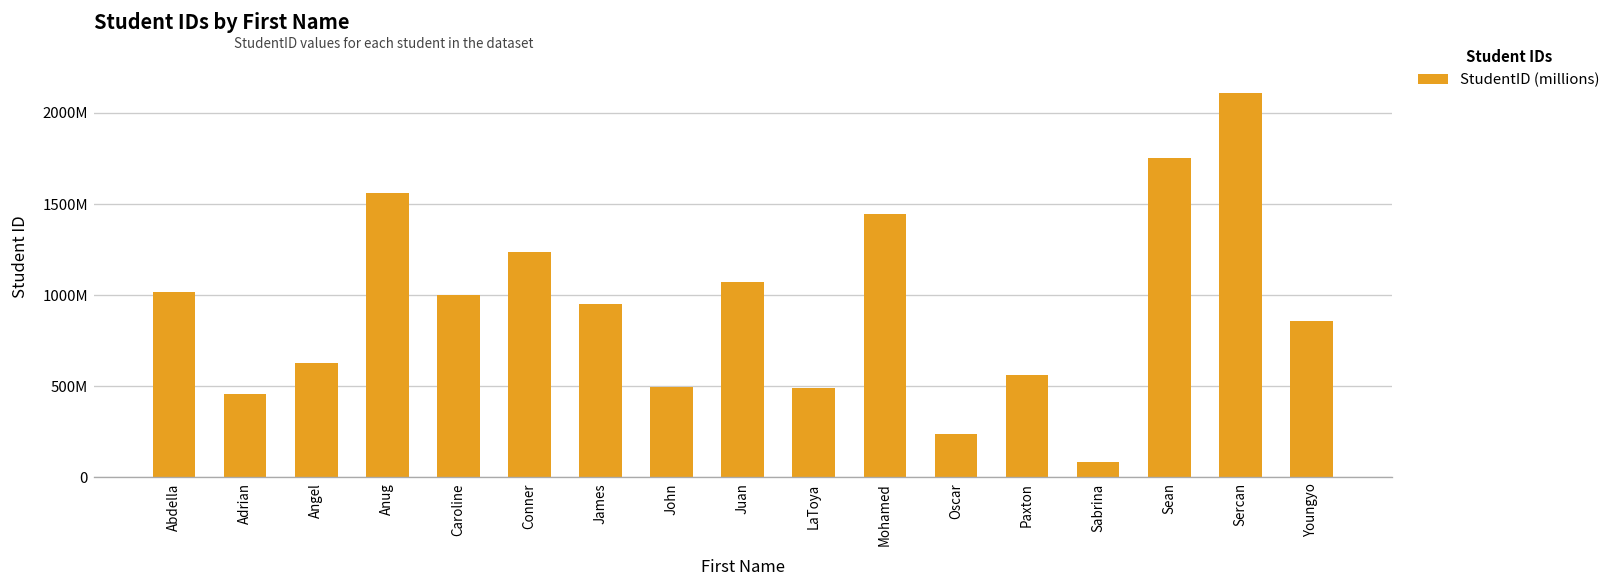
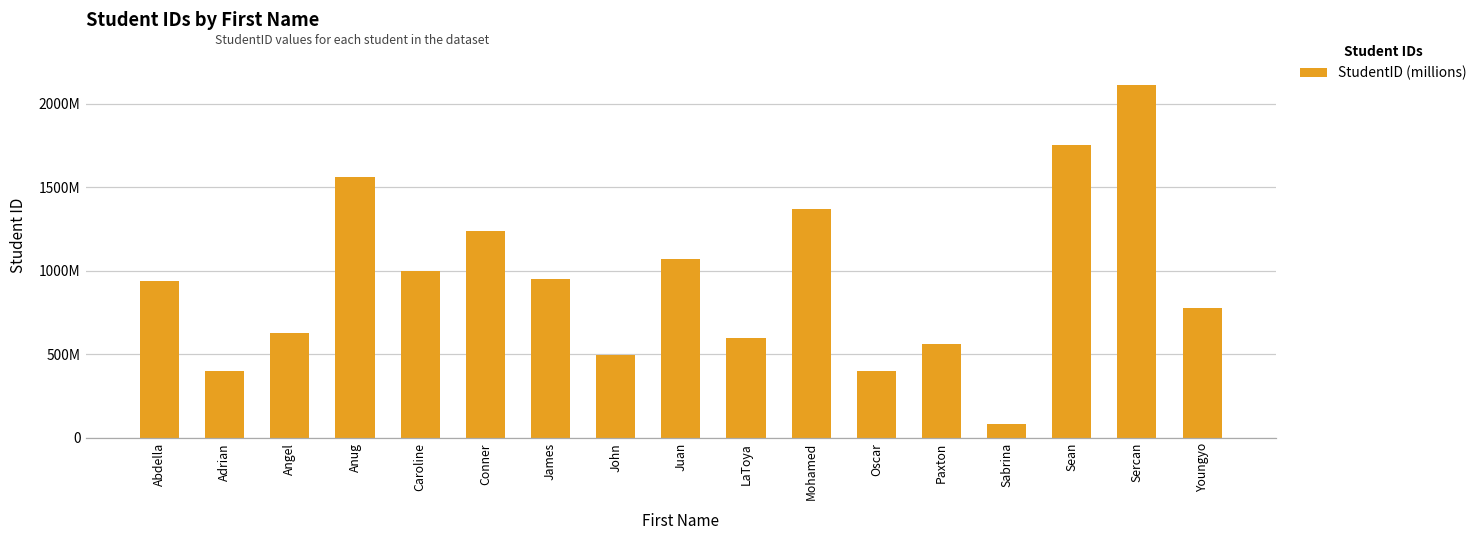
  {
-   "Abdella": 1020000000,
-   "Adrian": 460000000,
+   "Abdella": 940000000,
+   "Adrian": 400000000,
    "Angel": 630000000,
    "Anug": 1560000000,
    "Caroline": 1000000000,
    "Conner": 1240000000,
    "James": 950000000,
    "John": 500000000,
    "Juan": 1070000000,
-   "LaToya": 490000000,
-   "Mohamed": 1450000000,
-   "Oscar": 240000000,
+   "LaToya": 600000000,
+   "Mohamed": 1370000000,
+   "Oscar": 400000000,
    "Paxton": 560000000,
    "Sabrina": 80000000,
    "Sean": 1750000000,
    "Sercan": 2110000000,
-   "Youngyo": 860000000
+   "Youngyo": 780000000
  }
